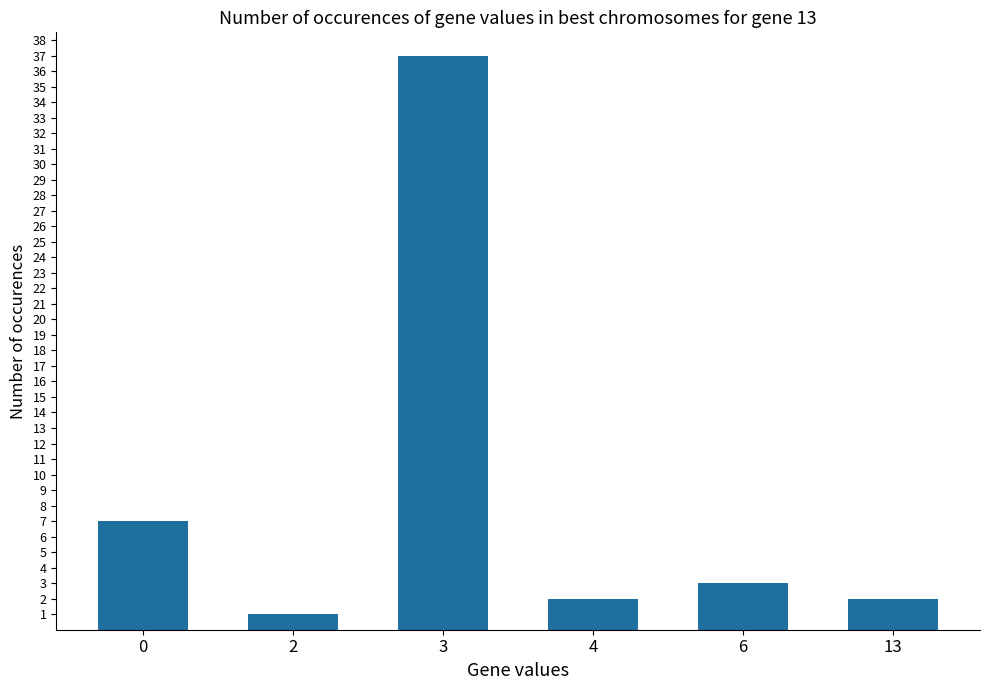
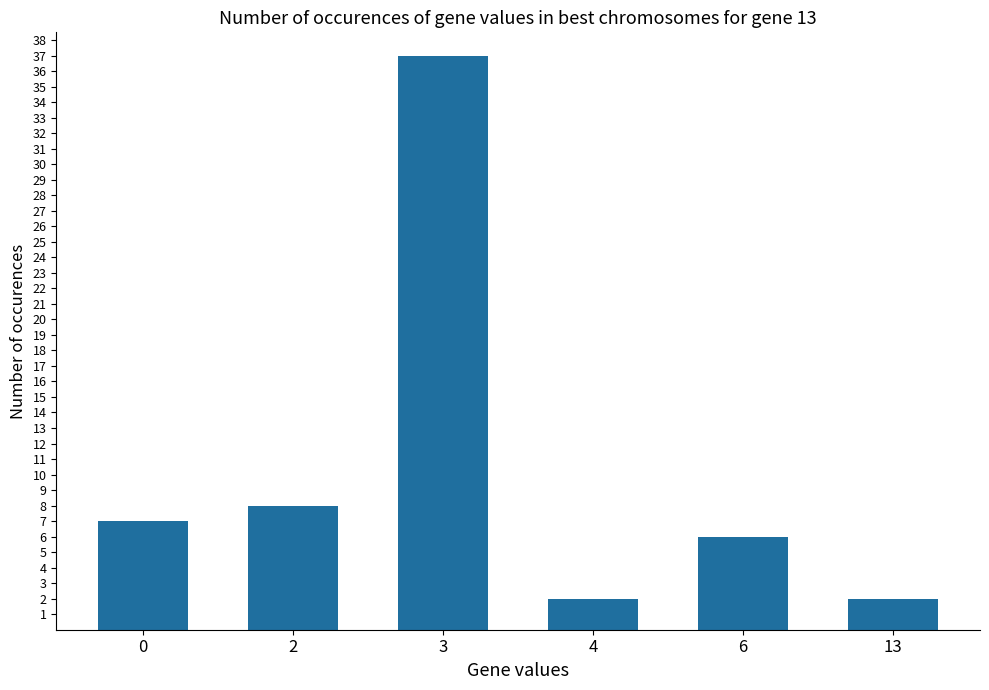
  {
    "0": 7,
-   "2": 1,
+   "2": 8,
    "3": 37,
    "4": 2,
-   "6": 3,
+   "6": 6,
    "13": 2
  }
